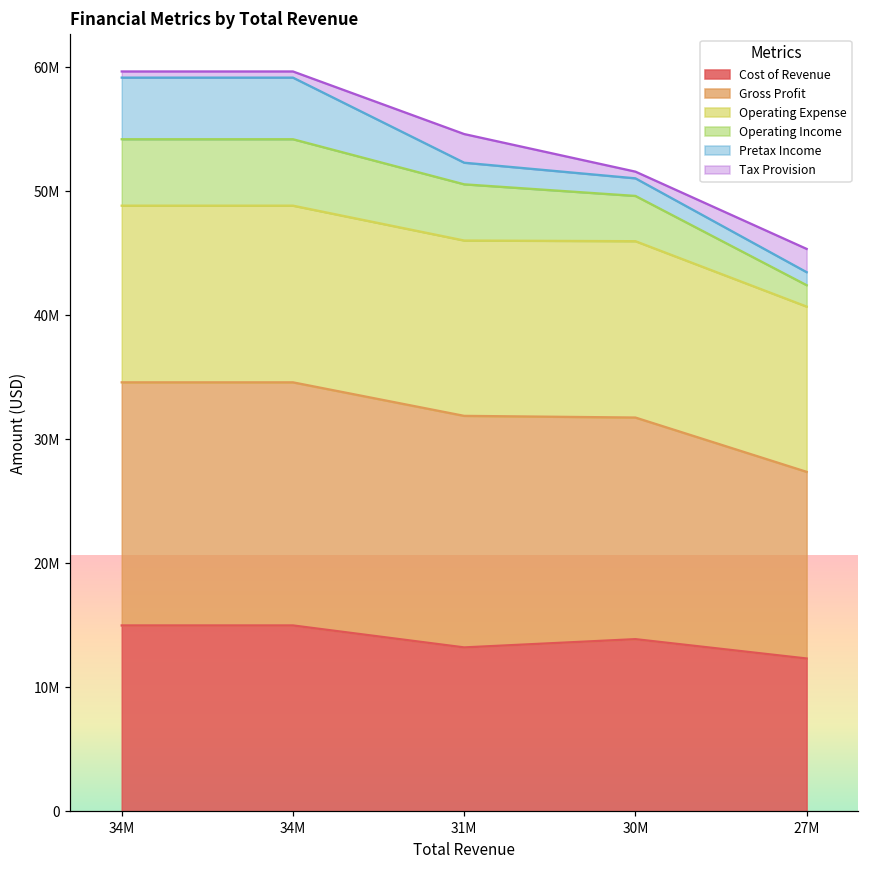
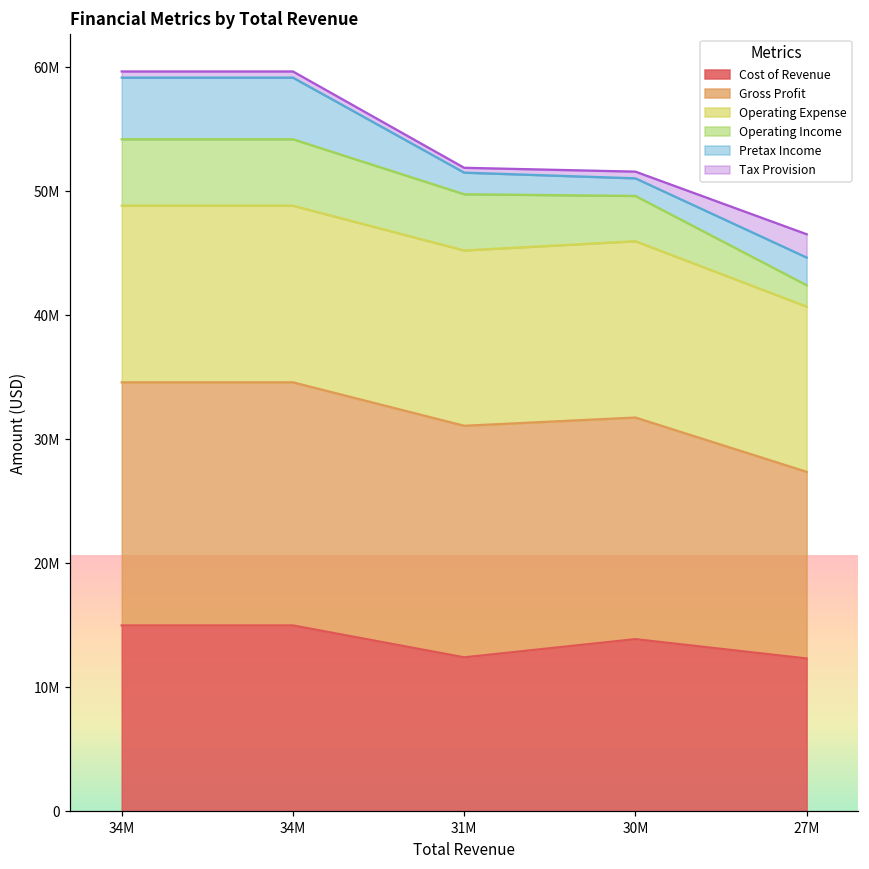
  {
    "Cost of Revenue": {
-     "31M": 13200000,
+     "31M": 12400000,
      "30M": 13900000,
      "27M": 12300000
    },
    "Pretax Income": {
      "31M": 1700000,
      "30M": 1400000,
-     "27M": 1000000
+     "27M": 2200000
    },
    "Tax Provision": {
-     "31M": 2300000,
+     "31M": 400000,
      "30M": 500000,
      "27M": 1900000
    }
  }
